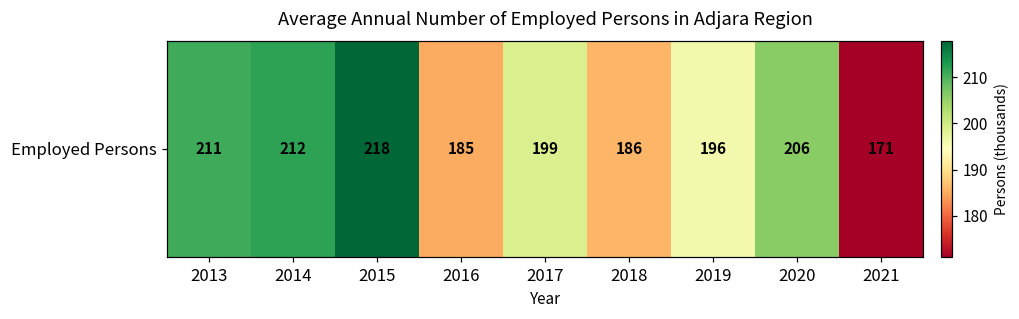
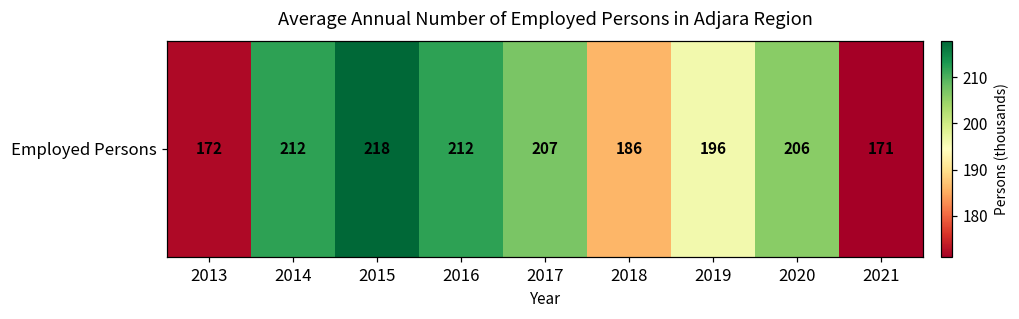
  {
    "Employed Persons": {
-     "2013": 211,
+     "2013": 172,
      "2014": 212,
      "2015": 218,
-     "2016": 185,
-     "2017": 199,
+     "2016": 212,
+     "2017": 207,
      "2018": 186,
      "2019": 196,
      "2020": 206,
      "2021": 171
    }
  }
